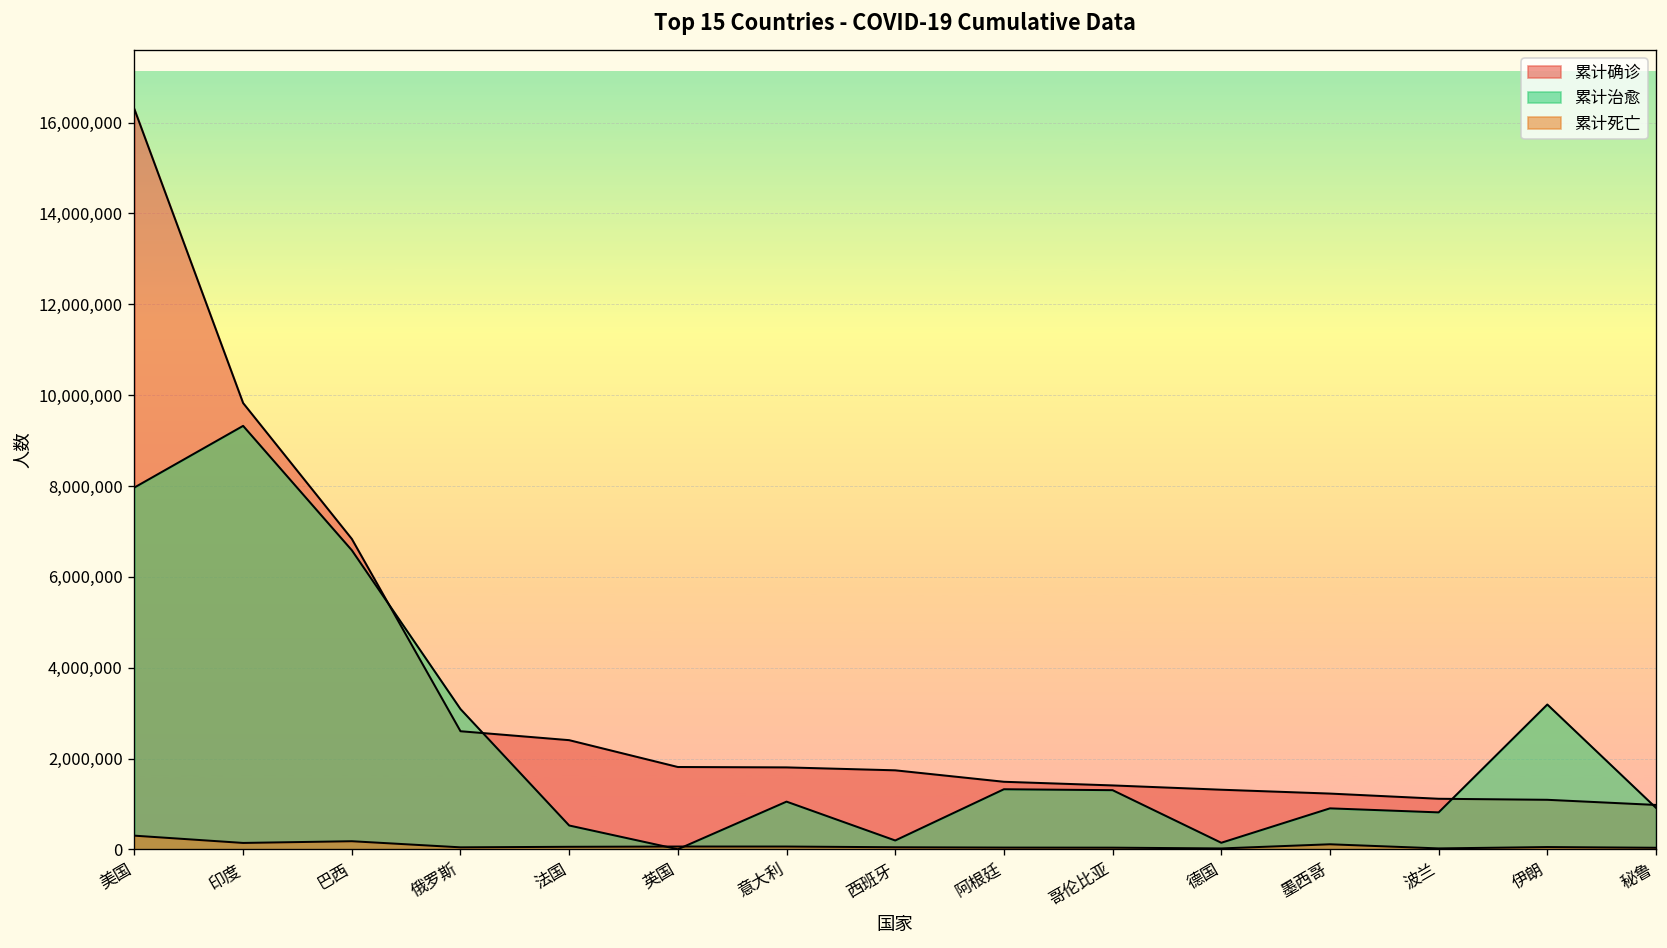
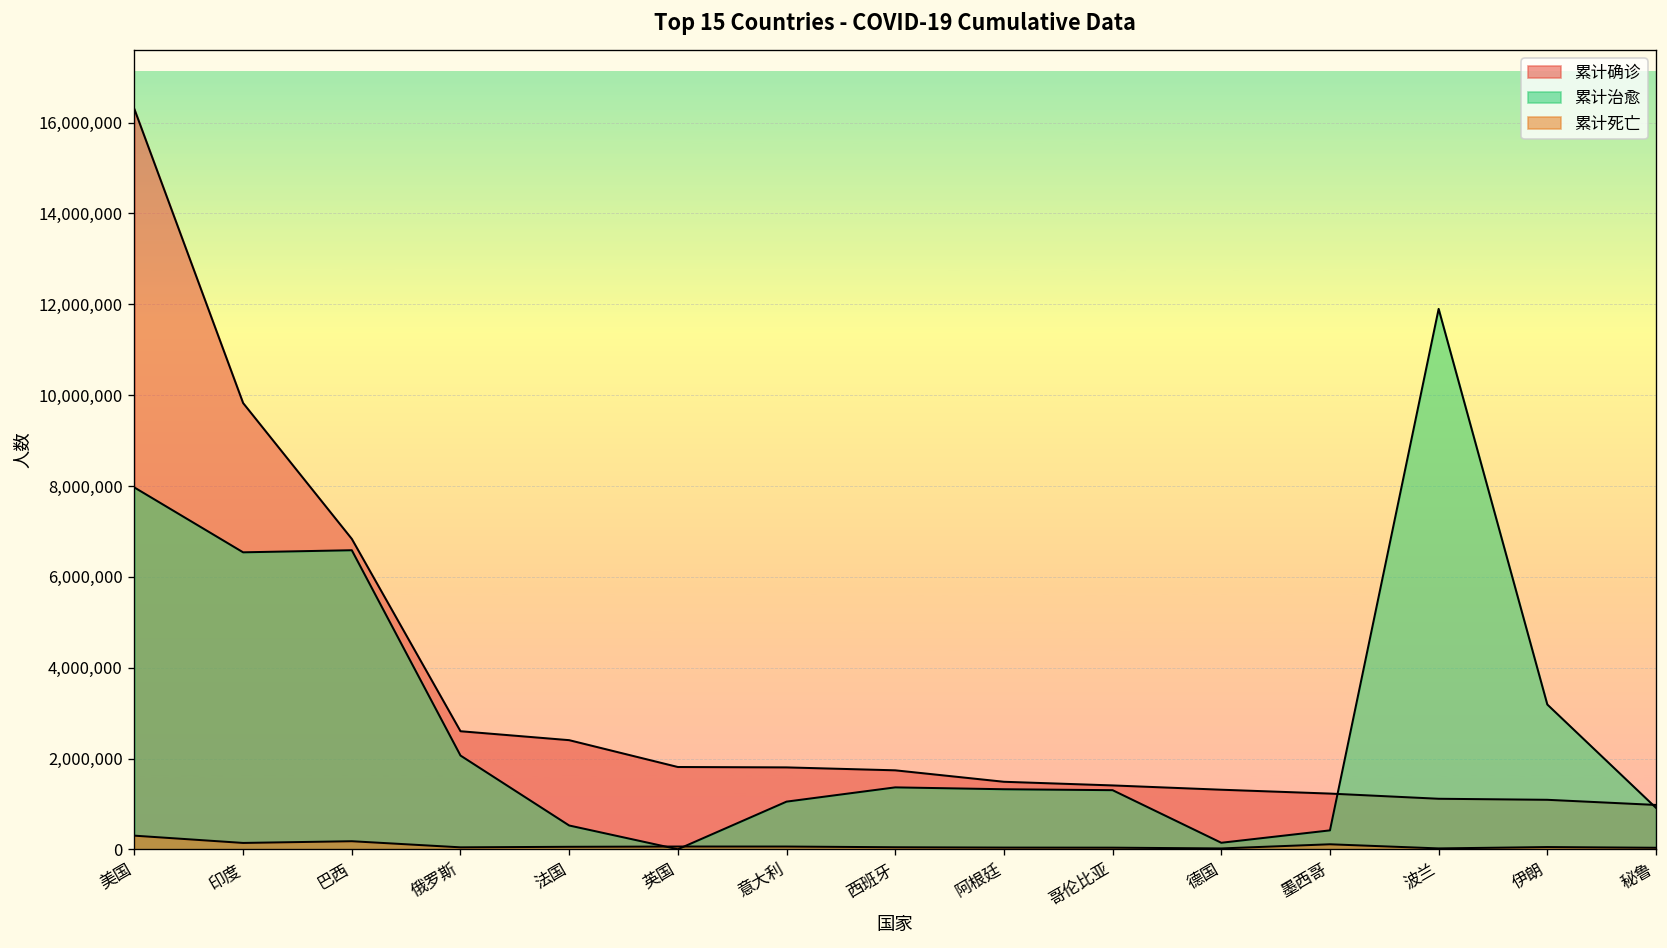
  {
    "累计治愈": {
      "美国": "8,000,000",
-     "印度": "9,300,000",
+     "印度": "6,500,000",
      "巴西": "6,600,000",
-     "俄罗斯": "3,100,000",
+     "俄罗斯": "2,100,000",
      "法国": "500,000",
      "意大利": "1,100,000",
-     "西班牙": "200,000",
+     "西班牙": "1,400,000",
      "阿根廷": "1,300,000",
      "哥伦比亚": "1,300,000",
      "德国": "100,000",
-     "墨西哥": "900,000",
-     "波兰": "800,000",
+     "墨西哥": "400,000",
+     "波兰": "11,900,000",
      "伊朗": "3,200,000"
    }
  }
